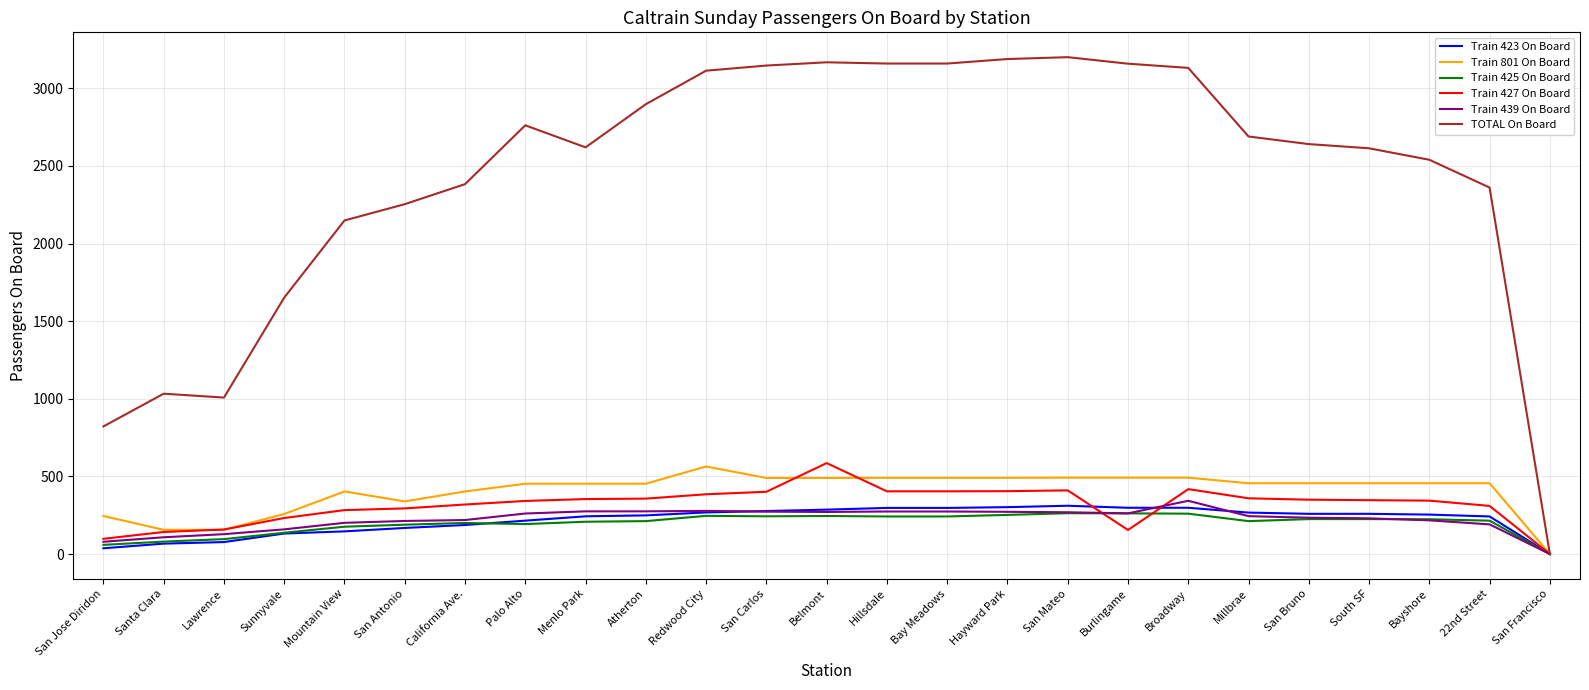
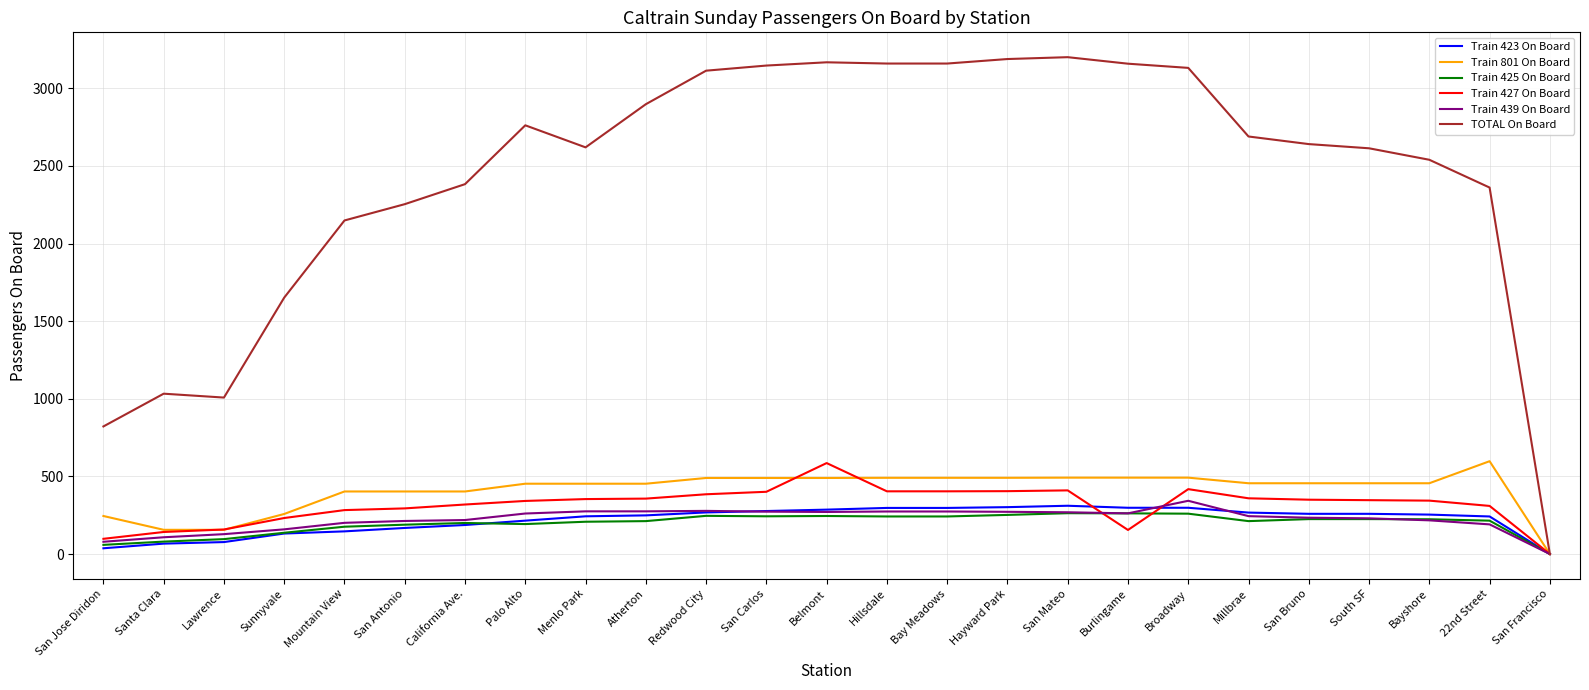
  {
    "Train 423 On Board": {
      "San Jose Diridon": 40,
      "Lawrence": 80,
      "Mountain View": 150,
      "San Antonio": 170,
      "Palo Alto": 220,
      "Menlo Park": 240,
      "Atherton": 250,
      "Hillsdale": 300,
      "Bay Meadows": 300,
      "Hayward Park": 300,
      "San Mateo": 310,
      "Burlingame": 300,
      "Broadway": 300,
      "Millbrae": 270,
      "San Bruno": 260,
      "South SF": 260,
      "Bayshore": 250,
      "22nd Street": 240
    },
    "Train 801 On Board": {
      "San Jose Diridon": 250,
      "Sunnyvale": 260,
      "Mountain View": 400,
-     "San Antonio": 340,
+     "San Antonio": 400,
      "California Ave.": 400,
      "Palo Alto": 450,
      "Menlo Park": 450,
      "Atherton": 450,
-     "Redwood City": 560,
+     "Redwood City": 490,
      "San Carlos": 490,
      "Belmont": 490,
      "Hillsdale": 490,
      "Bay Meadows": 490,
      "Hayward Park": 490,
      "San Mateo": 490,
      "Burlingame": 490,
      "Broadway": 490,
      "Millbrae": 460,
      "San Bruno": 460,
      "South SF": 460,
      "Bayshore": 460,
-     "22nd Street": 460
+     "22nd Street": 600
    },
    "Train 425 On Board": {
      "San Jose Diridon": 60,
      "Lawrence": 100,
      "Mountain View": 180,
      "San Antonio": 190,
      "Palo Alto": 190,
      "Menlo Park": 210,
      "Atherton": 210,
      "Redwood City": 250,
      "San Carlos": 240,
      "Belmont": 250,
      "Hillsdale": 240,
      "Bay Meadows": 240,
      "Hayward Park": 250,
      "Broadway": 260,
      "Millbrae": 210,
      "22nd Street": 220
    },
    "Train 427 On Board": {
      "San Jose Diridon": 100,
      "Sunnyvale": 230,
      "Mountain View": 280,
      "San Antonio": 290,
      "California Ave.": 320,
      "Palo Alto": 340,
      "Menlo Park": 350,
      "Atherton": 360,
      "Redwood City": 390,
      "San Carlos": 400,
      "Belmont": 590,
      "Hillsdale": 400,
      "Bay Meadows": 400,
      "Hayward Park": 410,
      "San Mateo": 410,
      "Burlingame": 160,
      "Broadway": 420,
      "Millbrae": 360,
      "San Bruno": 350,
      "South SF": 350,
      "Bayshore": 340,
      "22nd Street": 310
    },
    "Train 439 On Board": {
      "San Jose Diridon": 80,
      "Santa Clara": 110,
      "Lawrence": 130,
      "Sunnyvale": 160,
      "Mountain View": 200,
      "San Antonio": 210,
      "California Ave.": 220,
      "Palo Alto": 260,
      "Menlo Park": 280,
      "Atherton": 280,
      "Hillsdale": 270,
      "Bay Meadows": 270,
      "Hayward Park": 270,
      "Broadway": 340,
      "Millbrae": 240,
      "22nd Street": 190
    },
    "TOTAL On Board": {
      "San Jose Diridon": 820,
      "Santa Clara": 1030,
      "Lawrence": 1010,
      "Sunnyvale": 1650,
      "Mountain View": 2150,
      "San Antonio": 2250,
      "California Ave.": 2380,
      "Palo Alto": 2760,
      "Menlo Park": 2620,
      "Atherton": 2900,
      "Redwood City": 3110,
      "San Carlos": 3150,
      "Belmont": 3170,
      "Hillsdale": 3160,
      "Bay Meadows": 3160,
      "Hayward Park": 3190,
      "San Mateo": 3200,
      "Burlingame": 3160,
      "Broadway": 3130,
      "Millbrae": 2690,
      "San Bruno": 2640,
      "South SF": 2610,
      "Bayshore": 2540,
      "22nd Street": 2360
    }
  }
